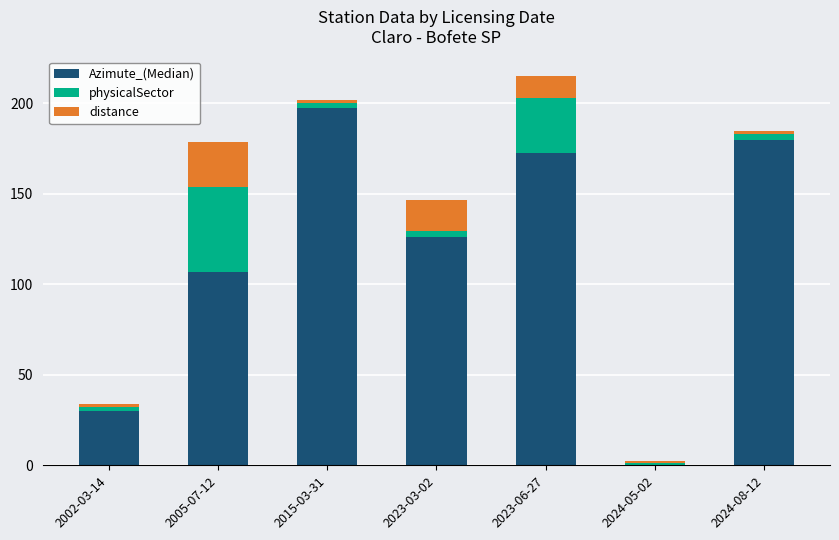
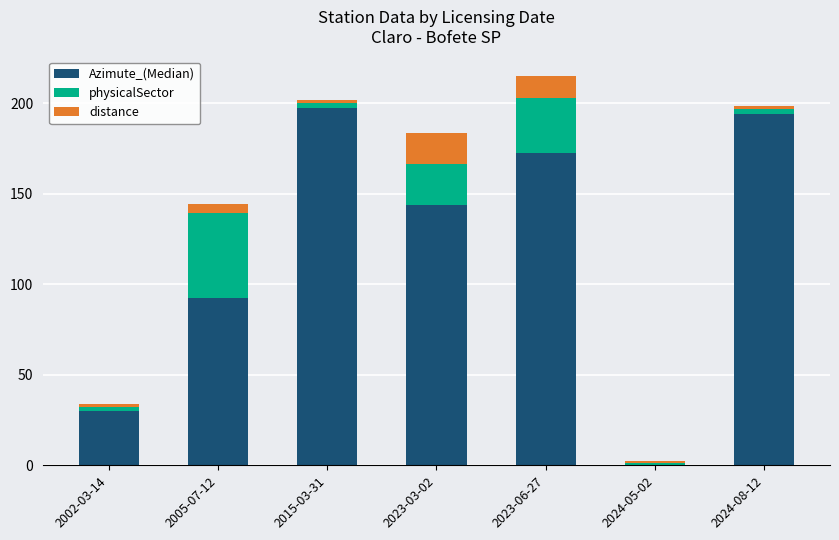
  {
    "Azimute_(Median)": {
      "2002-03-14": 30,
-     "2005-07-12": 107,
+     "2005-07-12": 93,
      "2015-03-31": 198,
-     "2023-03-02": 126,
+     "2023-03-02": 144,
      "2023-06-27": 173,
      "2024-05-02": 0,
-     "2024-08-12": 180
+     "2024-08-12": 194
    },
    "physicalSector": {
      "2002-03-14": 2,
      "2005-07-12": 47,
      "2015-03-31": 3,
-     "2023-03-02": 3,
+     "2023-03-02": 23,
      "2023-06-27": 31,
      "2024-08-12": 3
    },
    "distance": {
      "2002-03-14": 2,
-     "2005-07-12": 25,
+     "2005-07-12": 5,
      "2015-03-31": 2,
      "2023-03-02": 17,
      "2023-06-27": 12,
      "2024-05-02": 1,
      "2024-08-12": 1
    }
  }
